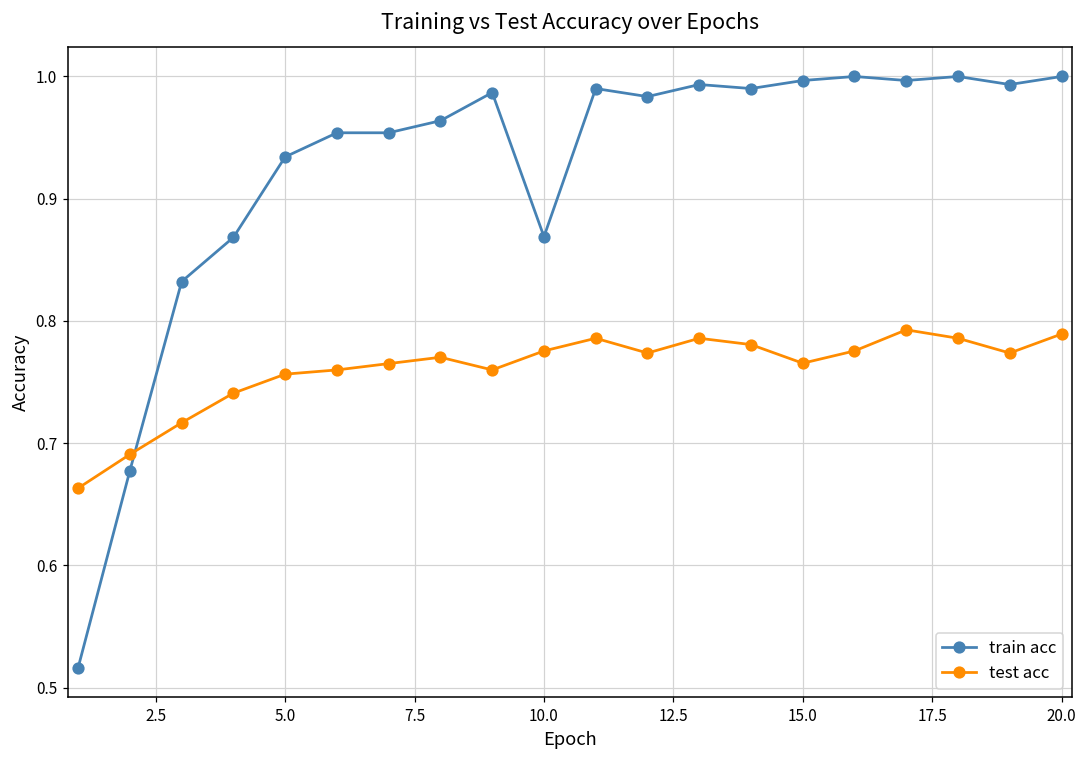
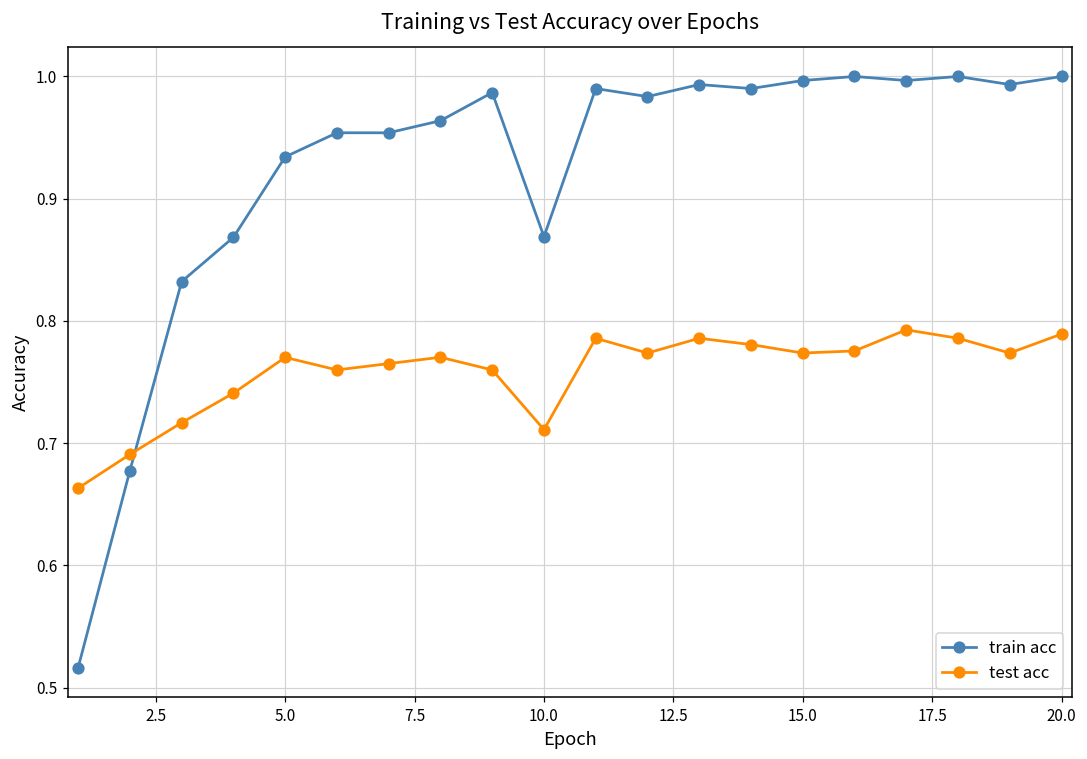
  {
    "train acc": {
      "5.0": 0.934,
      "10.0": 0.869,
      "15.0": 0.997,
      "20.0": 1.000
    },
    "test acc": {
-     "5.0": 0.756,
-     "10.0": 0.775,
-     "15.0": 0.765,
+     "5.0": 0.770,
+     "10.0": 0.711,
+     "15.0": 0.774,
      "20.0": 0.789
    }
  }
